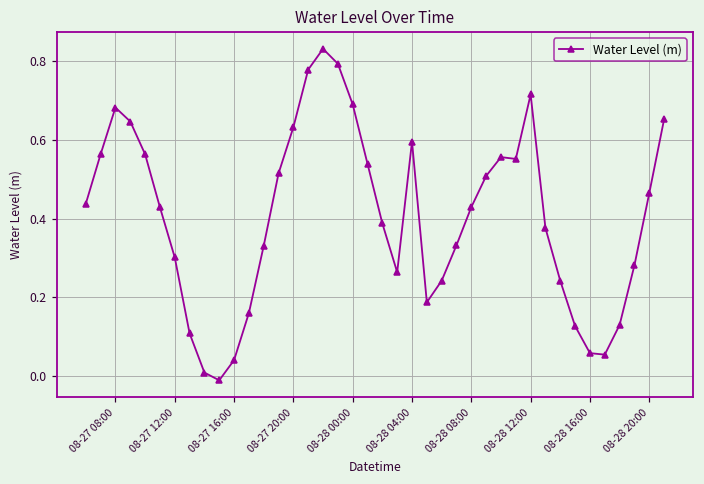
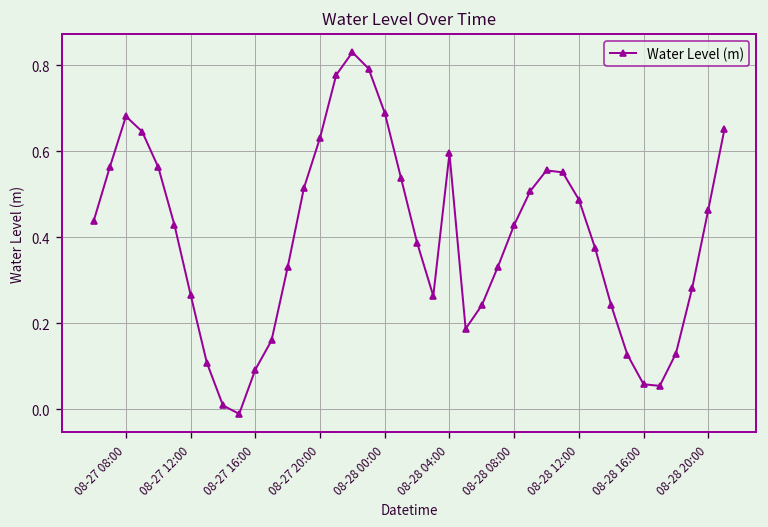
  {
    "08-27 08:00": 0.68,
-   "08-27 12:00": 0.30,
-   "08-27 16:00": 0.04,
+   "08-27 12:00": 0.27,
+   "08-27 16:00": 0.09,
    "08-27 20:00": 0.63,
    "08-28 00:00": 0.69,
    "08-28 04:00": 0.60,
    "08-28 08:00": 0.43,
-   "08-28 12:00": 0.71,
+   "08-28 12:00": 0.49,
    "08-28 16:00": 0.06,
    "08-28 20:00": 0.46
  }
